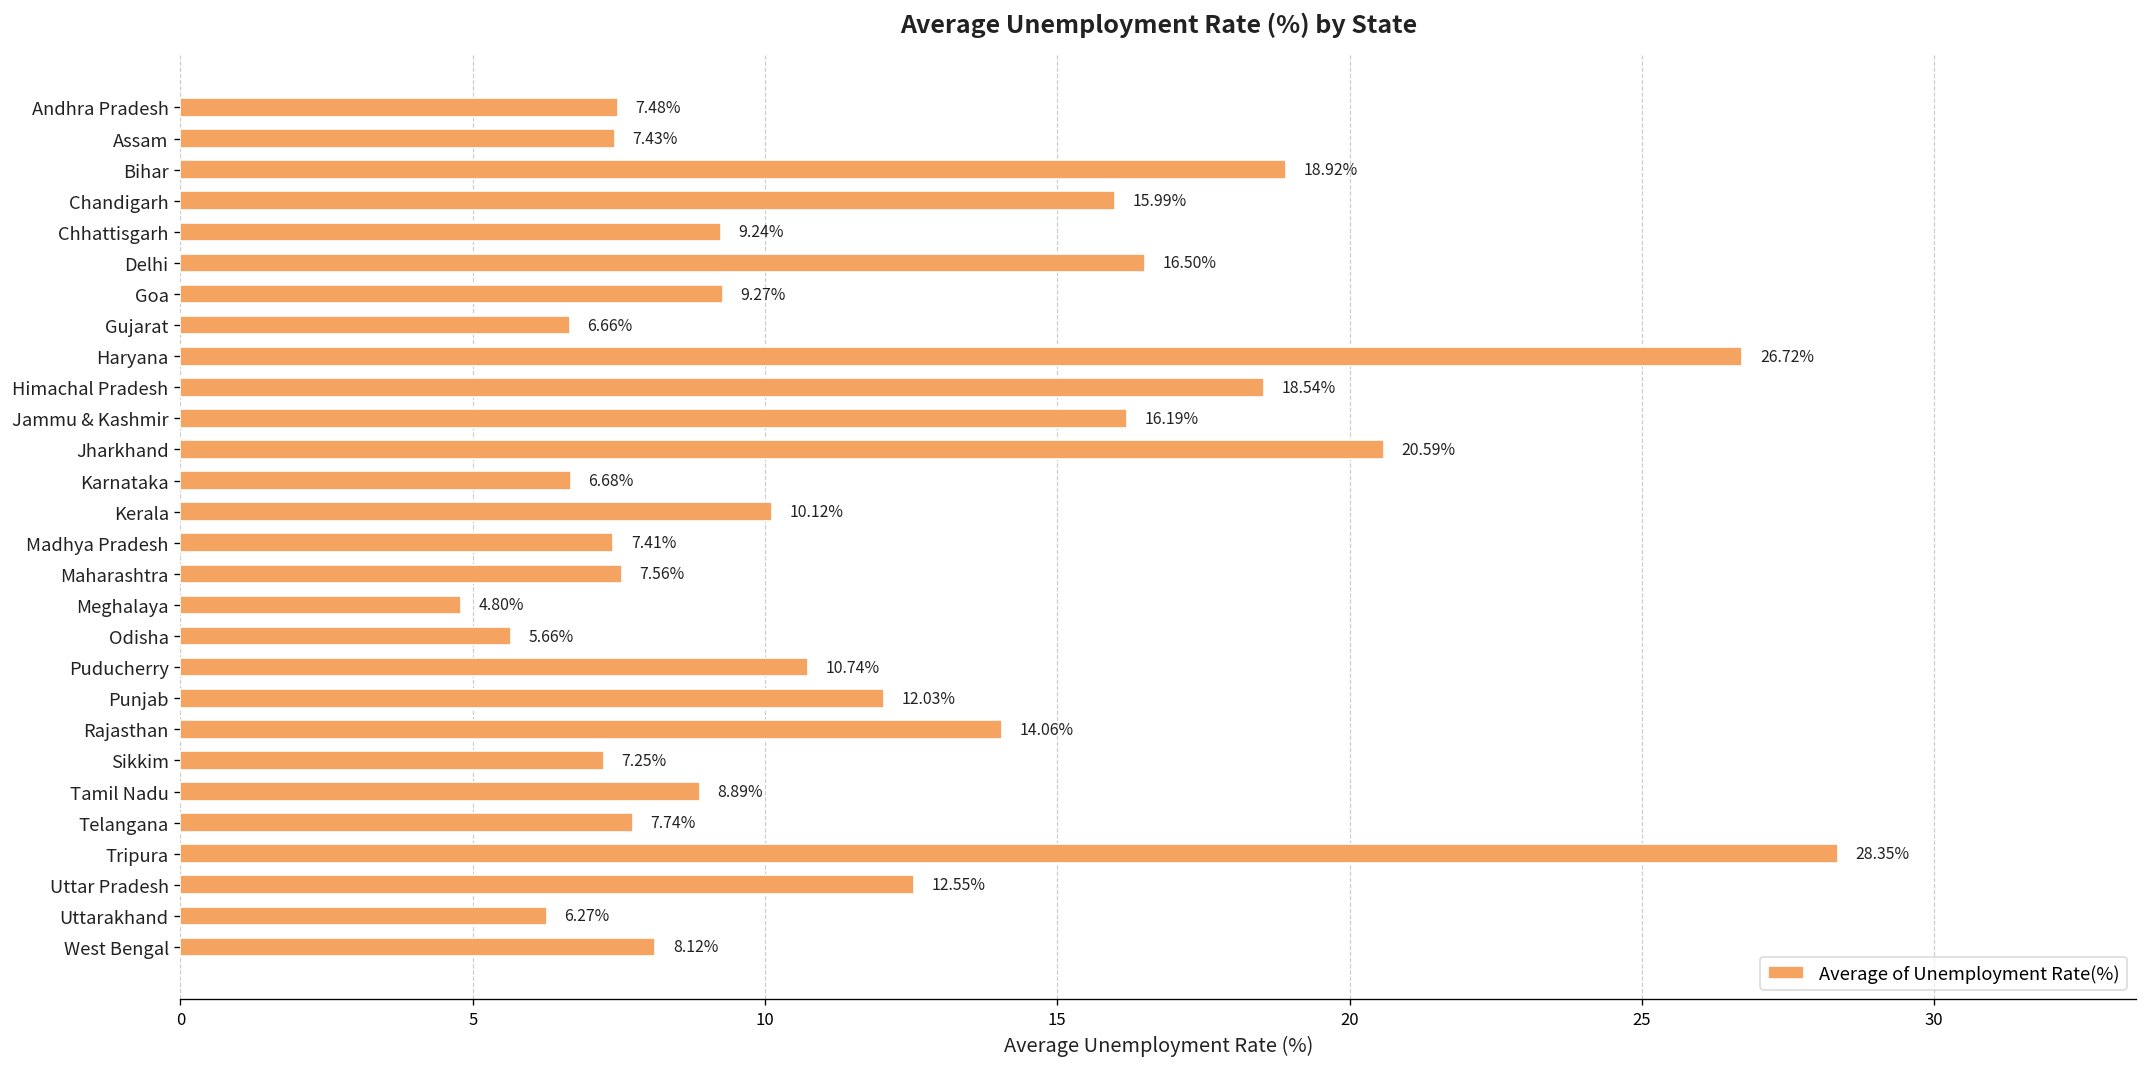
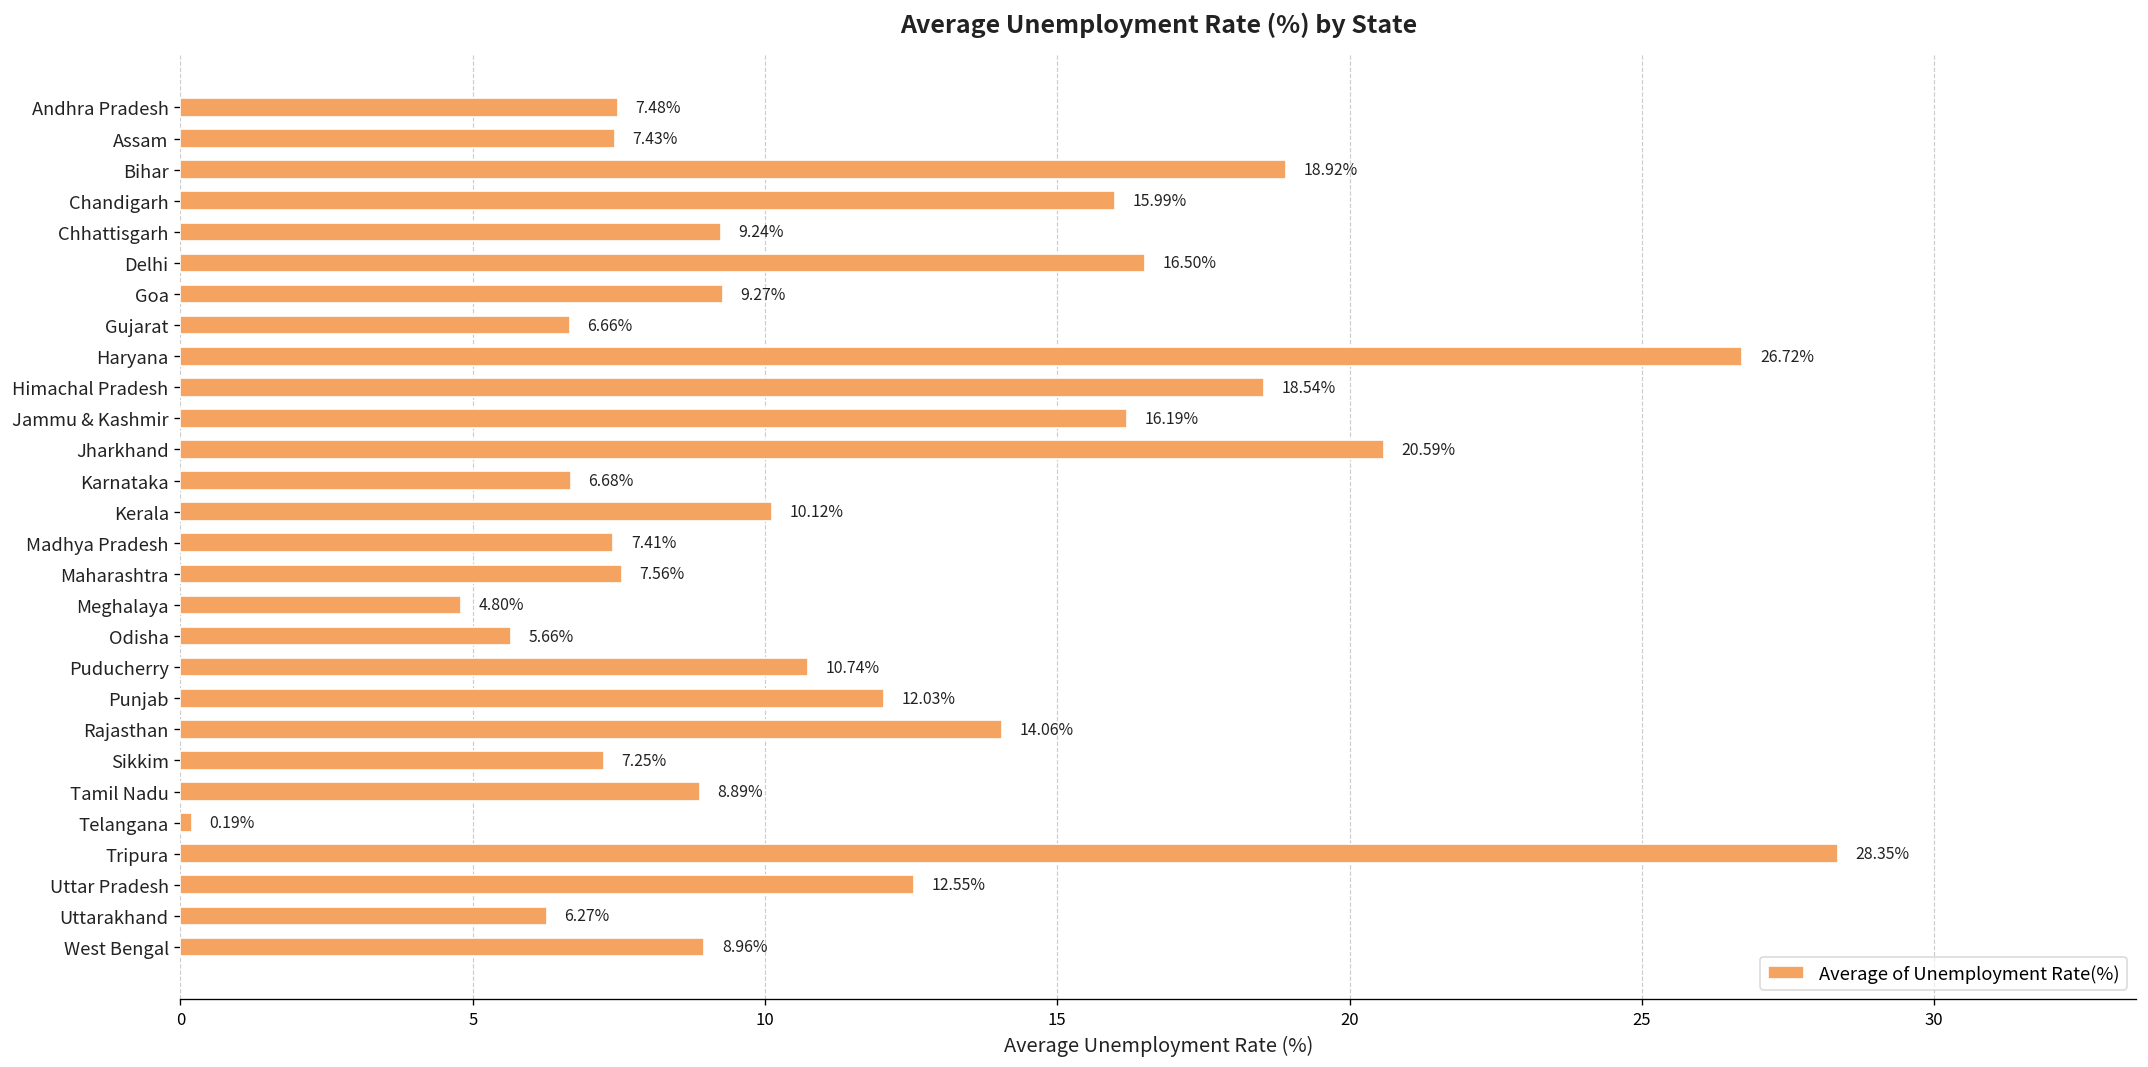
  {
    "Andhra Pradesh": "7.48%",
    "Assam": "7.43%",
    "Bihar": "18.92%",
    "Chandigarh": "15.99%",
    "Chhattisgarh": "9.24%",
    "Delhi": "16.50%",
    "Goa": "9.27%",
    "Gujarat": "6.66%",
    "Haryana": "26.72%",
    "Himachal Pradesh": "18.54%",
    "Jammu & Kashmir": "16.19%",
    "Jharkhand": "20.59%",
    "Karnataka": "6.68%",
    "Kerala": "10.12%",
    "Madhya Pradesh": "7.41%",
    "Maharashtra": "7.56%",
    "Meghalaya": "4.80%",
    "Odisha": "5.66%",
    "Puducherry": "10.74%",
    "Punjab": "12.03%",
    "Rajasthan": "14.06%",
    "Sikkim": "7.25%",
    "Tamil Nadu": "8.89%",
-   "Telangana": "7.74%",
+   "Telangana": "0.19%",
    "Tripura": "28.35%",
    "Uttar Pradesh": "12.55%",
    "Uttarakhand": "6.27%",
-   "West Bengal": "8.12%"
+   "West Bengal": "8.96%"
  }
